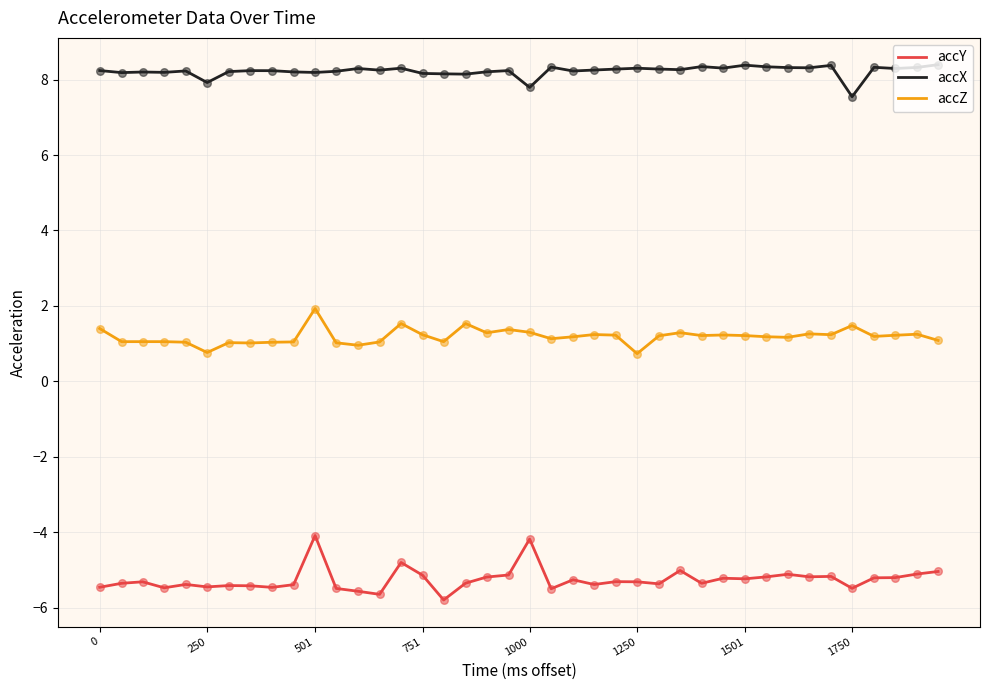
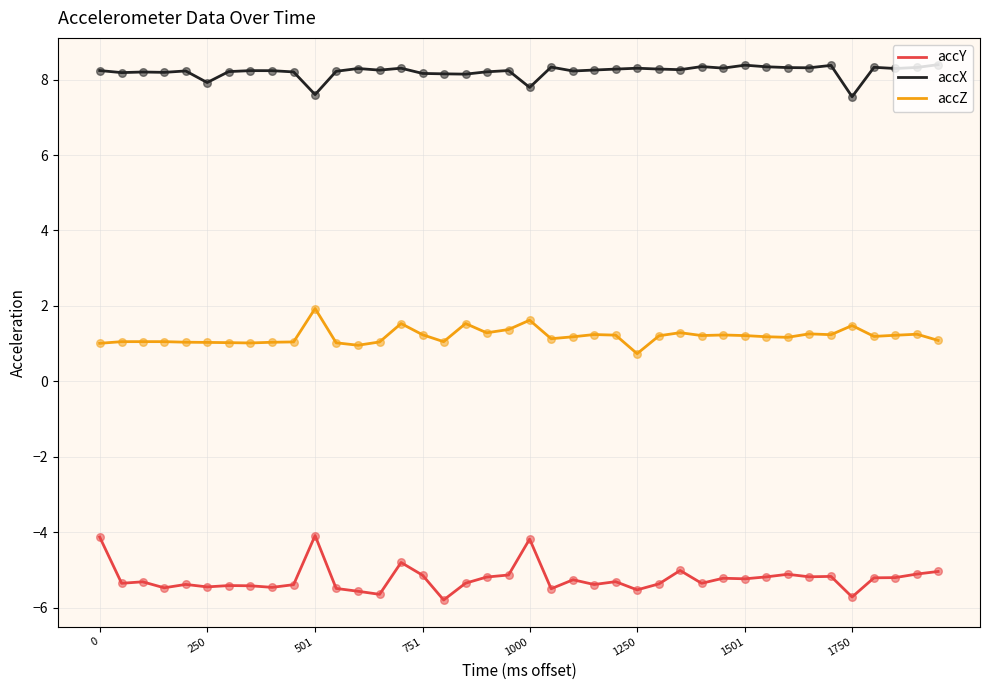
  {
    "accY": {
-     "0": -5.5,
+     "0": -4.1,
      "250": -5.5,
      "501": -4.1,
      "751": -5.1,
      "1000": -4.2,
-     "1250": -5.3,
+     "1250": -5.5,
      "1501": -5.2,
-     "1750": -5.5
+     "1750": -5.7
    },
    "accX": {
      "0": 8.2,
      "250": 7.9,
-     "501": 8.2,
+     "501": 7.6,
      "751": 8.2,
      "1000": 7.8,
      "1250": 8.3,
      "1501": 8.4,
      "1750": 7.5
    },
    "accZ": {
-     "0": 1.4,
-     "250": 0.8,
+     "0": 1.0,
+     "250": 1.0,
      "501": 1.9,
      "751": 1.2,
-     "1000": 1.3,
+     "1000": 1.6,
      "1250": 0.7,
      "1501": 1.2,
      "1750": 1.5
    }
  }
